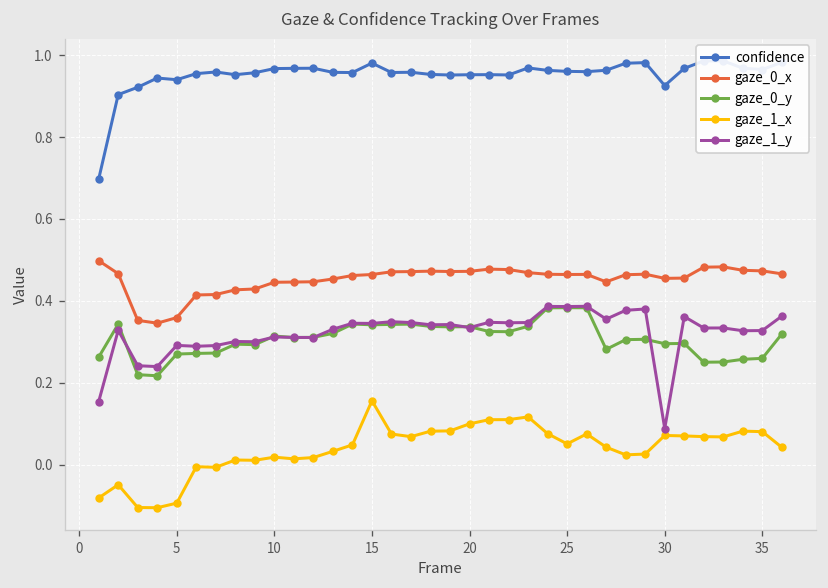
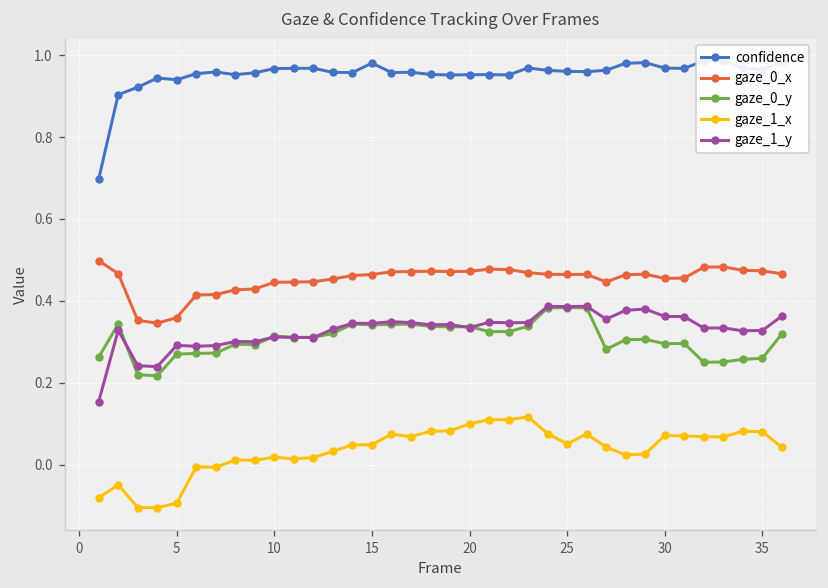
  {
    "confidence": {
      "5": 0.94,
      "10": 0.97,
      "15": 0.98,
      "20": 0.95,
      "25": 0.96,
-     "30": 0.93
+     "30": 0.97
    },
    "gaze_0_x": {
      "5": 0.36,
      "10": 0.45,
      "15": 0.46,
      "20": 0.47,
      "25": 0.46,
      "30": 0.45,
      "35": 0.47
    },
    "gaze_0_y": {
      "5": 0.27,
      "30": 0.30,
      "35": 0.26
    },
    "gaze_1_x": {
      "5": -0.09,
      "10": 0.02,
-     "15": 0.16,
+     "15": 0.05,
      "20": 0.10,
      "25": 0.05,
      "30": 0.07,
      "35": 0.08
    },
    "gaze_1_y": {
      "5": 0.29,
-     "30": 0.09,
+     "30": 0.36,
      "35": 0.33
    }
  }
